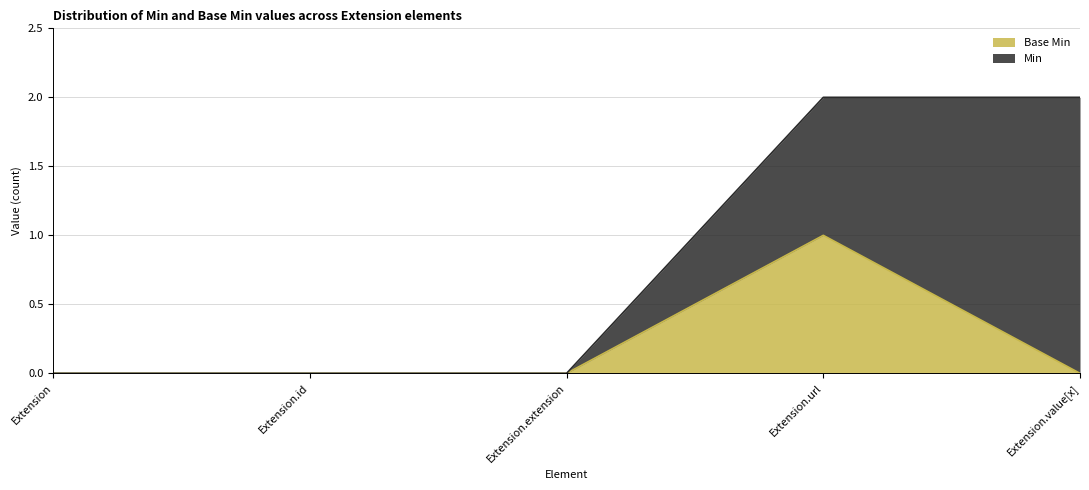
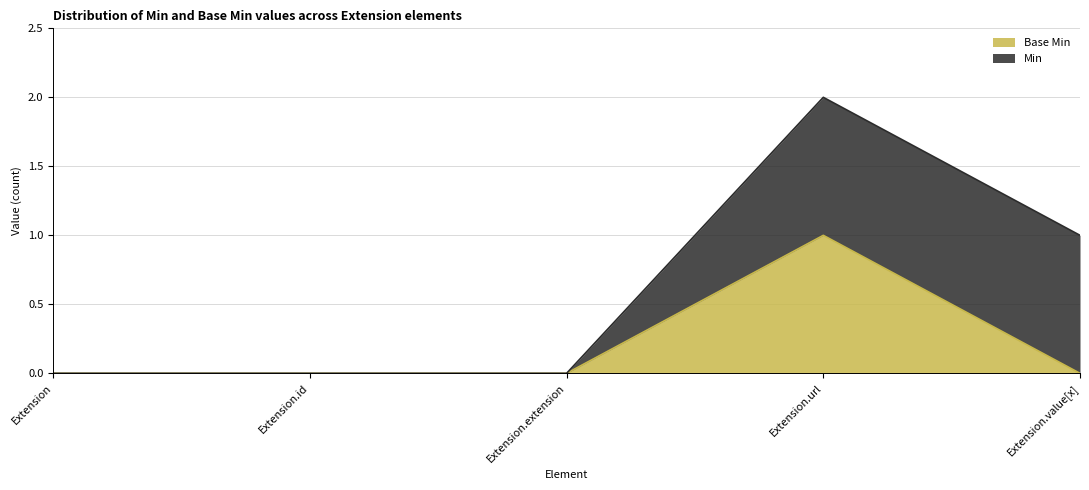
  {
    "Base Min": {
      "Extension.url": 1,
      "Extension.value[x]": 0
    },
    "Min": {
      "Extension.url": 2,
-     "Extension.value[x]": 2
+     "Extension.value[x]": 1
    }
  }
